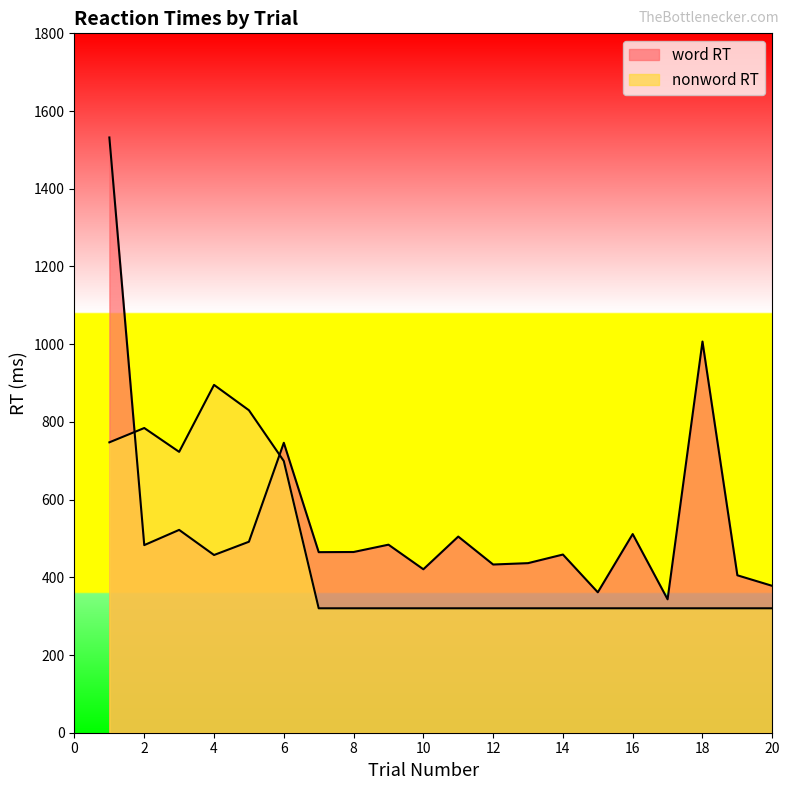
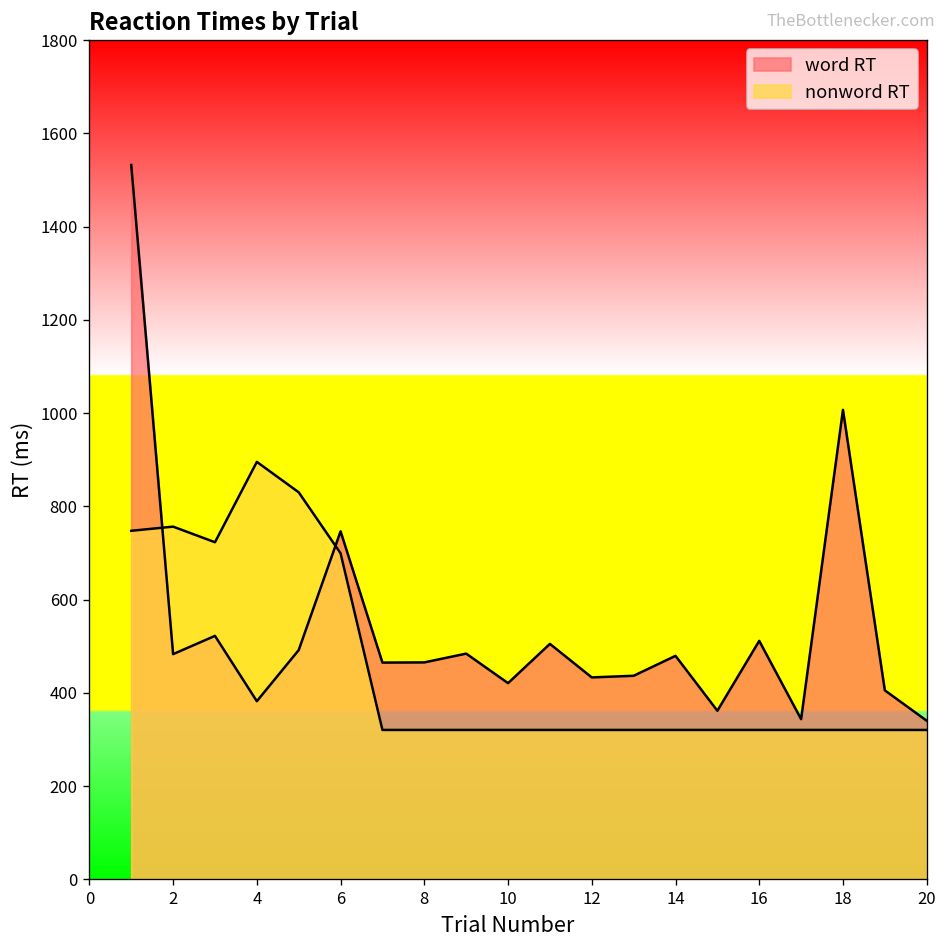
  {
    "word RT": {
      "2": 480,
-     "4": 460,
+     "4": 380,
      "6": 750,
      "8": 470,
      "10": 420,
      "12": 430,
-     "14": 460,
+     "14": 480,
      "16": 510,
      "18": 1010,
-     "20": 380
+     "20": 340
    },
    "nonword RT": {
-     "2": 780,
+     "2": 760,
      "4": 900,
      "6": 700,
      "8": 320,
      "10": 320,
      "12": 320,
      "14": 320,
      "16": 320,
      "18": 320,
      "20": 320
    }
  }
